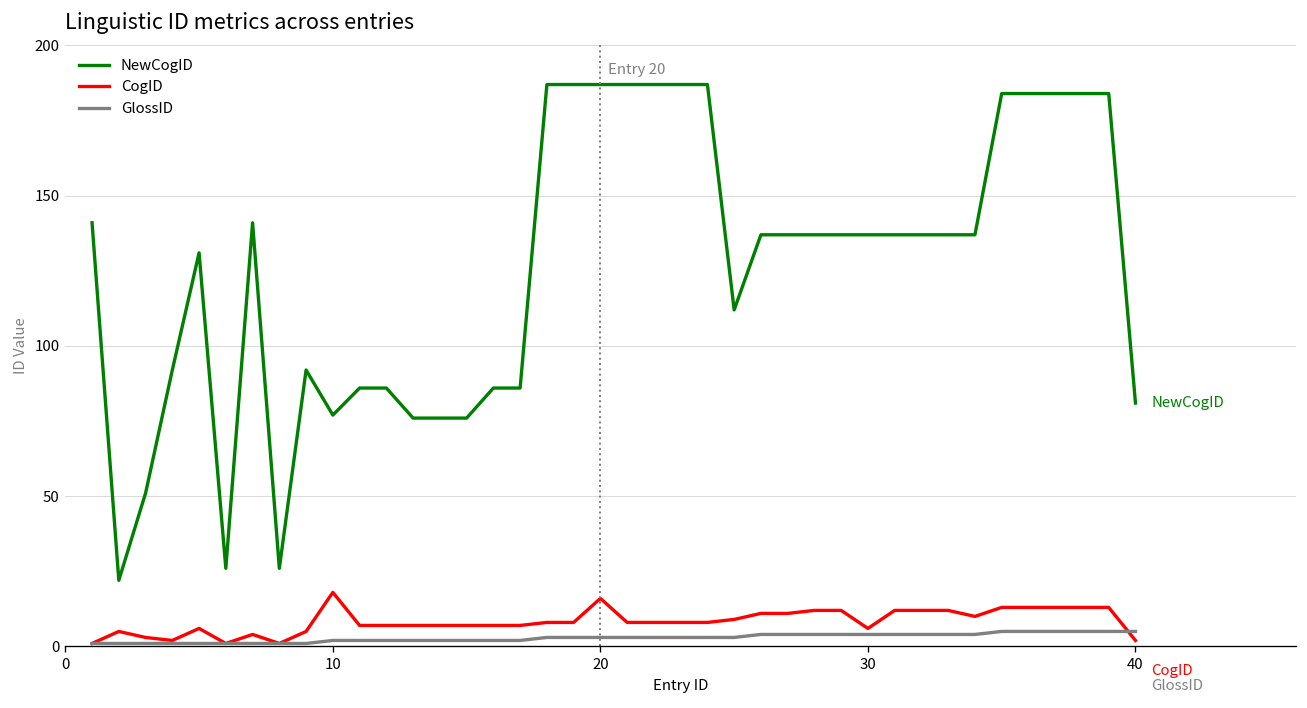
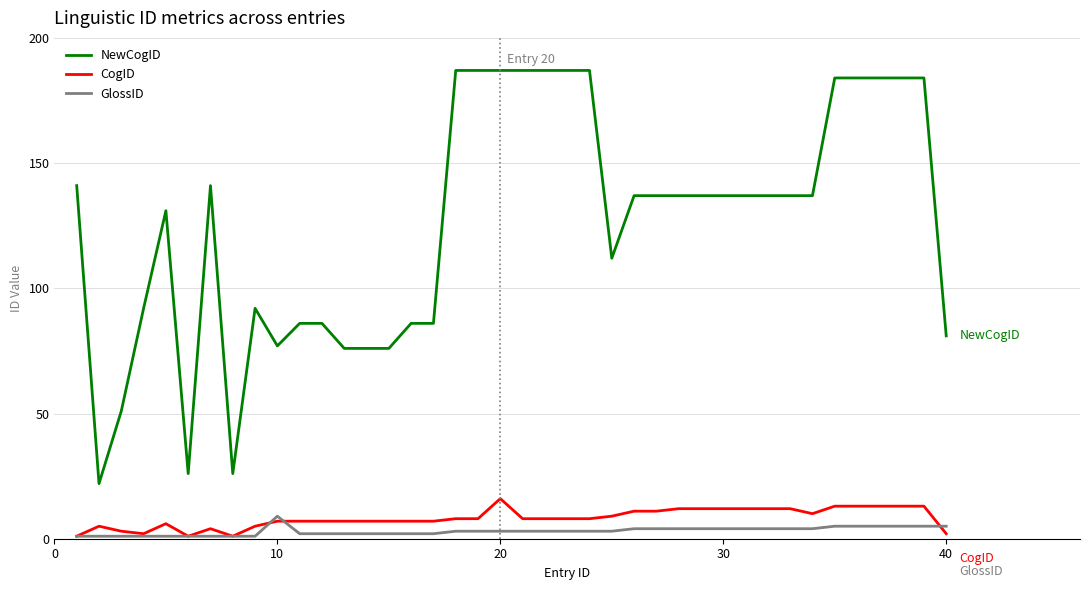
  {
    "NewCogID": {
      "10": 77,
      "20": 187,
      "30": 137,
      "40": 81
    },
    "CogID": {
-     "10": 18,
+     "10": 7,
      "20": 16,
-     "30": 6,
+     "30": 12,
      "40": 2
    },
    "GlossID": {
-     "10": 2,
+     "10": 9,
      "20": 3,
      "30": 4,
      "40": 5
    }
  }
